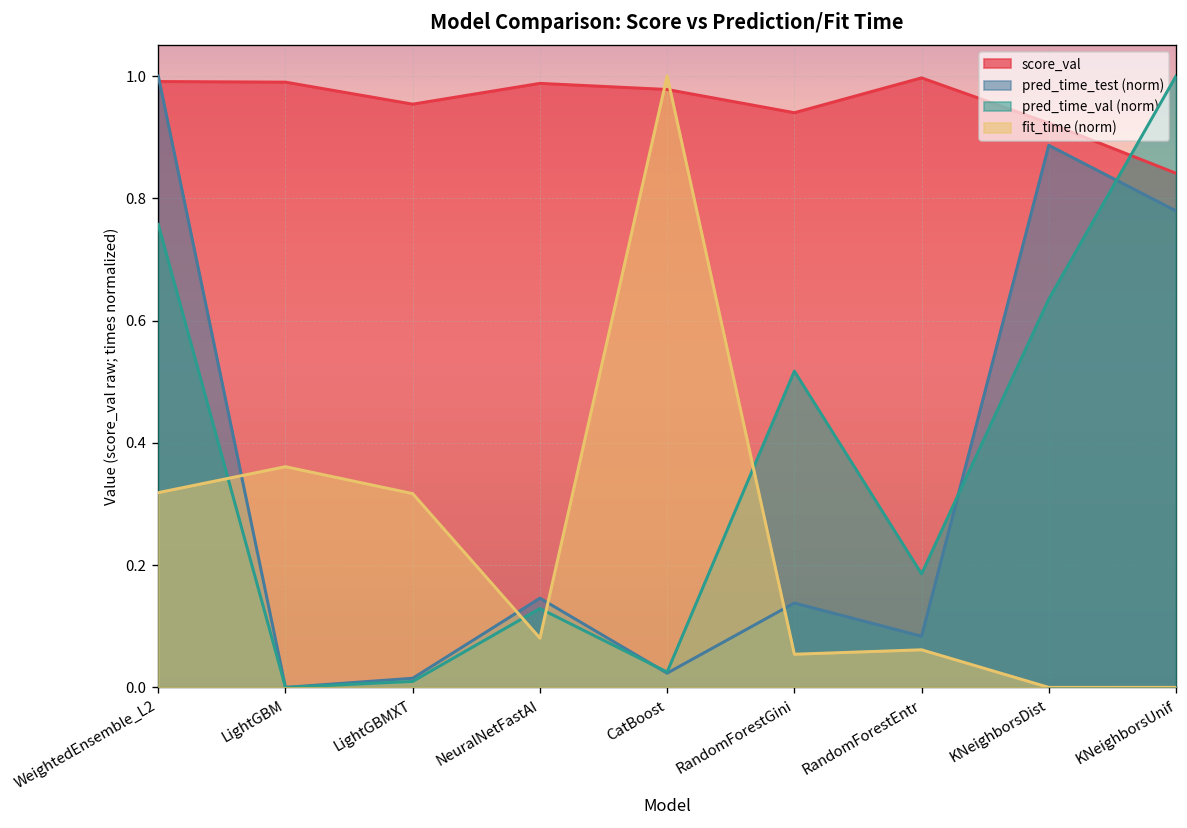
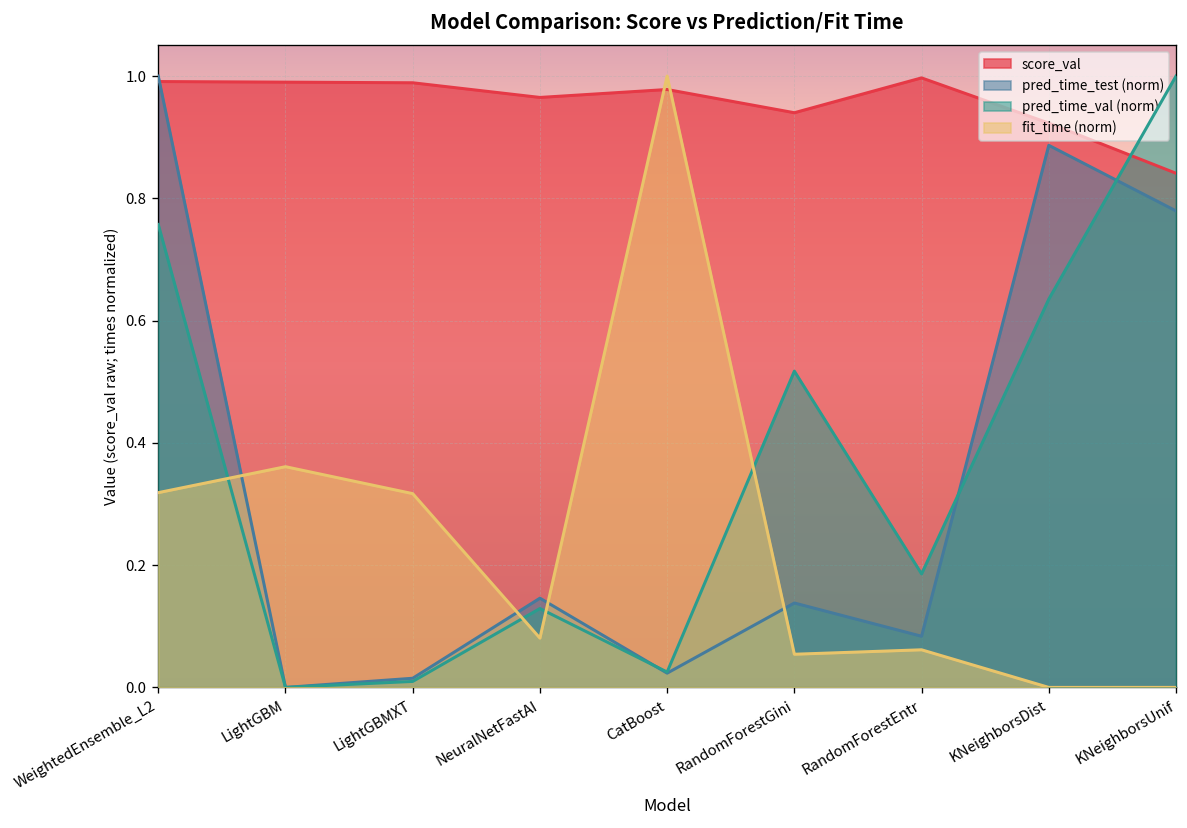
  {
    "score_val": {
      "WeightedEnsemble_L2": 0.99,
      "LightGBM": 0.99,
-     "LightGBMXT": 0.95,
-     "NeuralNetFastAI": 0.99,
+     "LightGBMXT": 0.99,
+     "NeuralNetFastAI": 0.97,
      "CatBoost": 0.98,
      "RandomForestGini": 0.94,
      "RandomForestEntr": 1.00,
      "KNeighborsUnif": 0.84
    },
    "fit_time (norm)": {
      "WeightedEnsemble_L2": 0.32,
      "LightGBM": 0.36,
      "LightGBMXT": 0.32,
      "NeuralNetFastAI": 0.08,
      "CatBoost": 1.00,
      "RandomForestGini": 0.05,
      "RandomForestEntr": 0.06,
      "KNeighborsDist": 0.00,
      "KNeighborsUnif": 0.00
    }
  }
